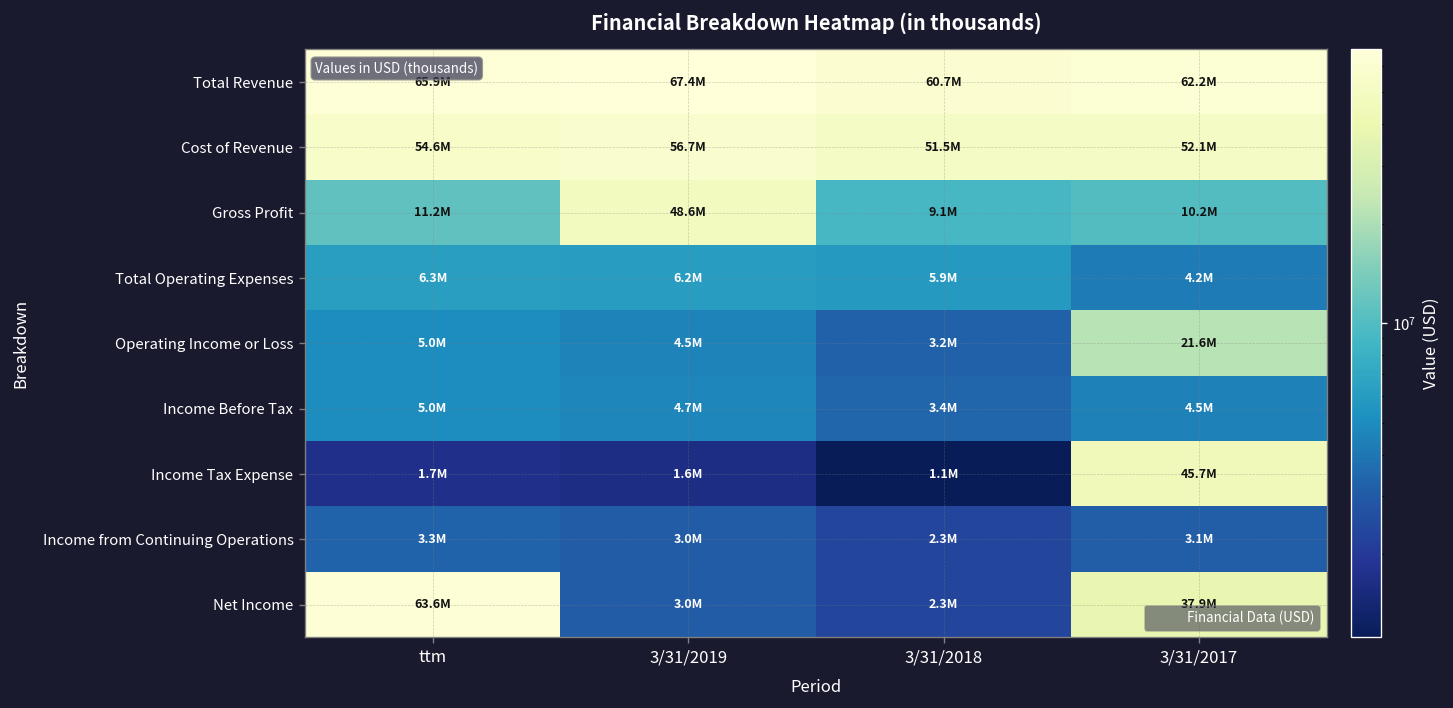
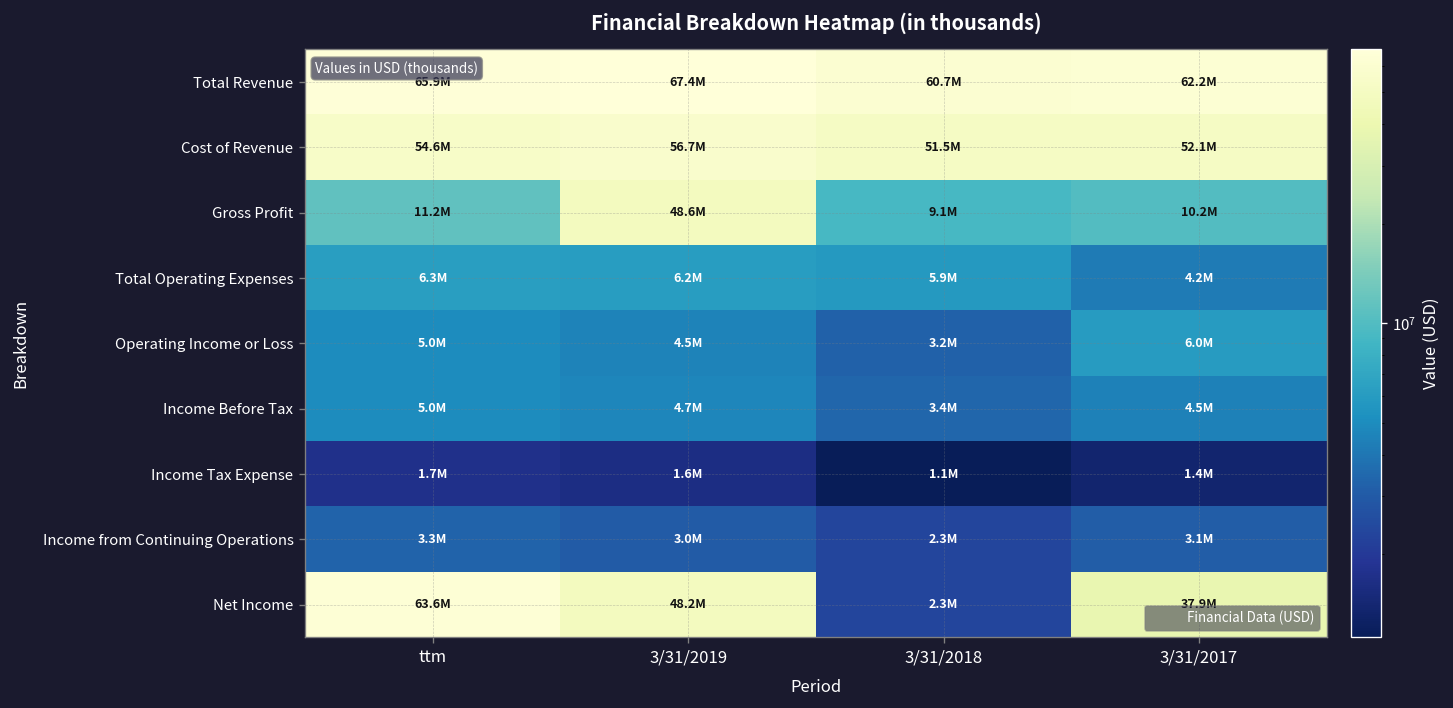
  {
    "Total Revenue": {
      "3/31/2019": "67.4M",
      "3/31/2018": "60.7M",
      "3/31/2017": "62.2M"
    },
    "Cost of Revenue": {
      "ttm": "54.6M",
      "3/31/2019": "56.7M",
      "3/31/2018": "51.5M",
      "3/31/2017": "52.1M"
    },
    "Gross Profit": {
      "ttm": "11.2M",
      "3/31/2019": "48.6M",
      "3/31/2018": "9.1M",
      "3/31/2017": "10.2M"
    },
    "Total Operating Expenses": {
      "ttm": "6.3M",
      "3/31/2019": "6.2M",
      "3/31/2018": "5.9M",
      "3/31/2017": "4.2M"
    },
    "Operating Income or Loss": {
      "ttm": "5.0M",
      "3/31/2019": "4.5M",
      "3/31/2018": "3.2M",
-     "3/31/2017": "21.6M"
+     "3/31/2017": "6.0M"
    },
    "Income Before Tax": {
      "ttm": "5.0M",
      "3/31/2019": "4.7M",
      "3/31/2018": "3.4M",
      "3/31/2017": "4.5M"
    },
    "Income Tax Expense": {
      "ttm": "1.7M",
      "3/31/2019": "1.6M",
      "3/31/2018": "1.1M",
-     "3/31/2017": "45.7M"
+     "3/31/2017": "1.4M"
    },
    "Income from Continuing Operations": {
      "ttm": "3.3M",
      "3/31/2019": "3.0M",
      "3/31/2018": "2.3M",
      "3/31/2017": "3.1M"
    },
    "Net Income": {
      "ttm": "63.6M",
-     "3/31/2019": "3.0M",
+     "3/31/2019": "48.2M",
      "3/31/2018": "2.3M"
    }
  }
